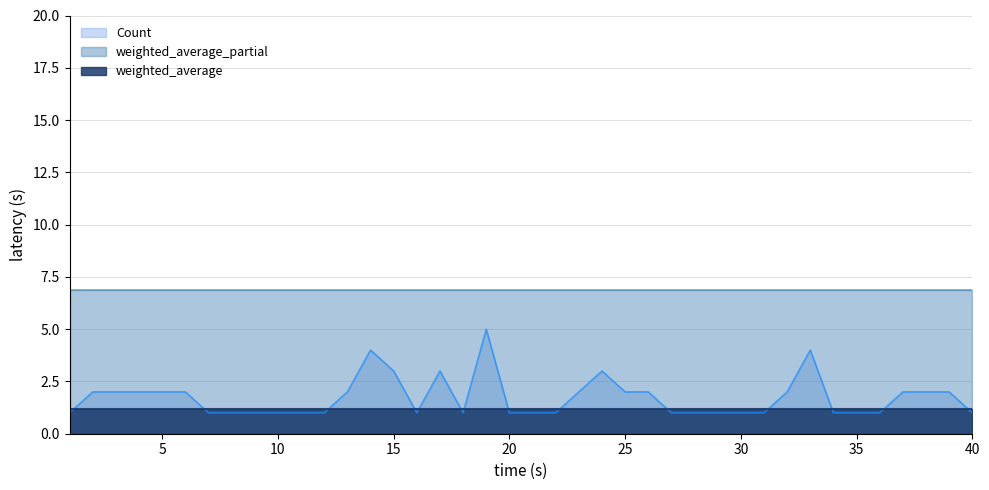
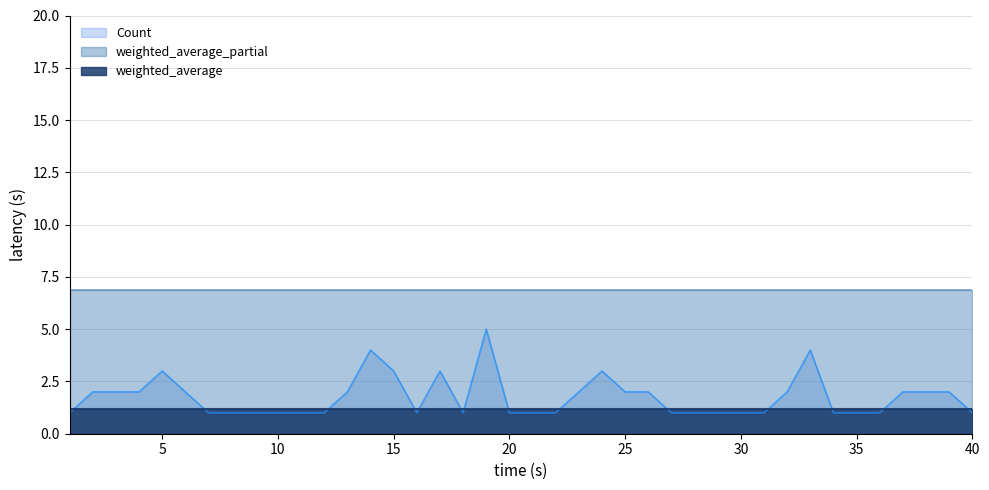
  {
    "Count": {
-     "5": 2,
+     "5": 3,
      "10": 1,
      "15": 3,
      "20": 1,
      "25": 2,
      "30": 1,
      "35": 1,
      "40": 1
    },
    "weighted_average_partial": {
      "5": 6.9,
      "10": 6.9,
      "15": 6.9,
      "20": 6.9,
      "25": 6.9,
      "30": 6.9,
      "35": 6.9,
      "40": 6.9
    },
    "weighted_average": {
      "5": 1.2,
      "10": 1.2,
      "15": 1.2,
      "20": 1.2,
      "25": 1.2,
      "30": 1.2,
      "35": 1.2,
      "40": 1.2
    }
  }
